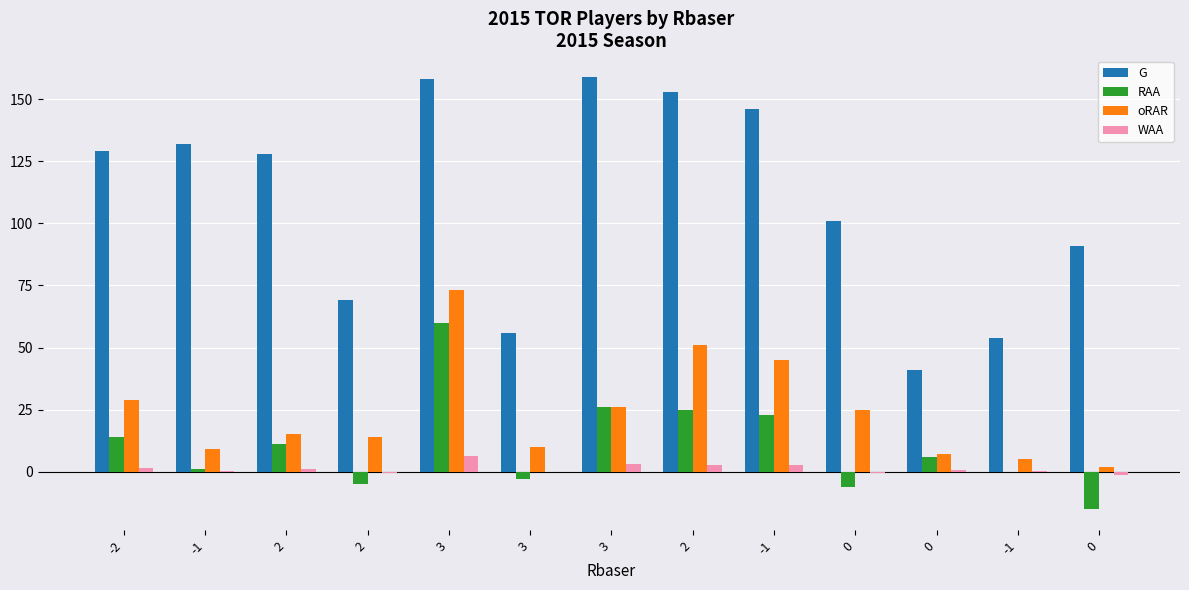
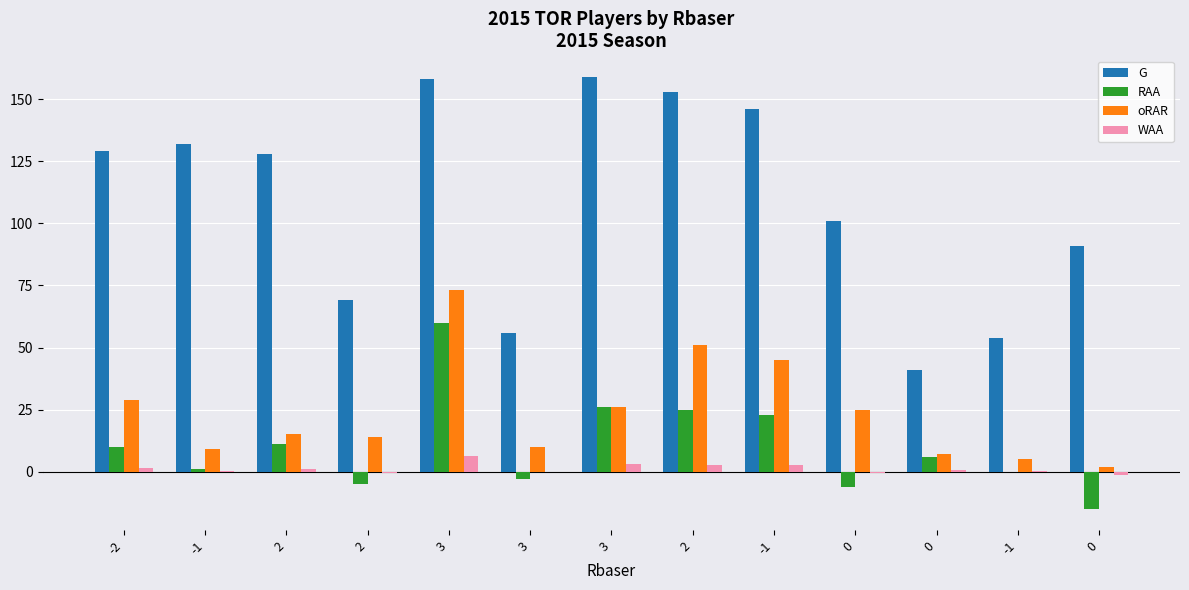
  {
    "G": {
      "-2": 129
    },
    "RAA": {
-     "-2": 14
+     "-2": 10
    },
    "oRAR": {
      "-2": 29
    },
    "WAA": {
      "-2": 2
    }
  }
